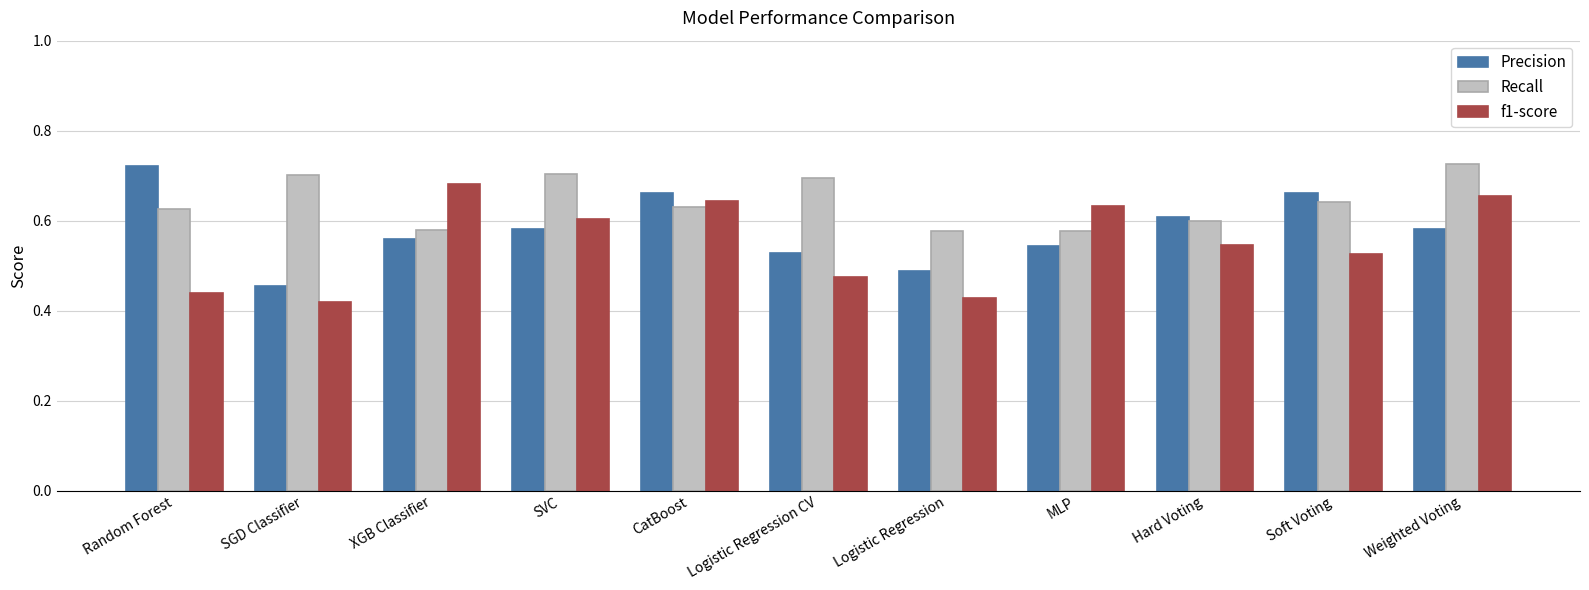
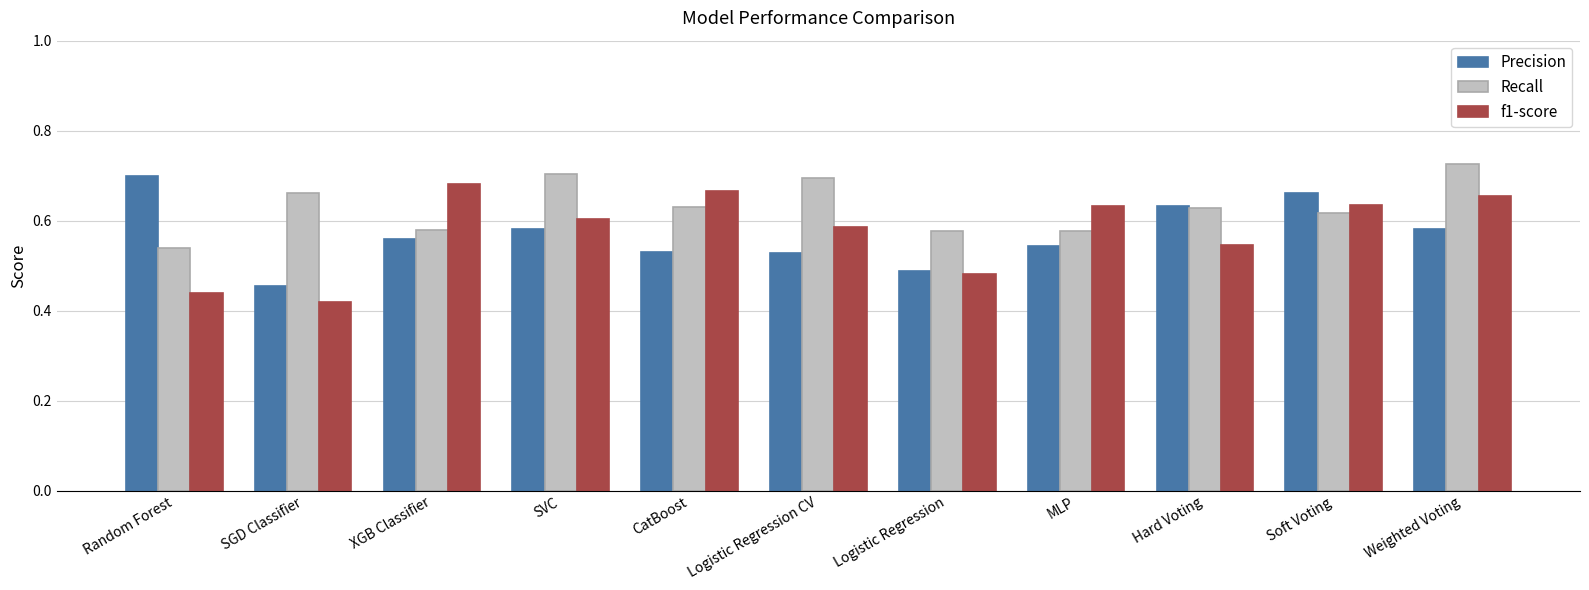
  {
    "Precision": {
-     "Random Forest": 0.72,
+     "Random Forest": 0.70,
      "SGD Classifier": 0.45,
      "XGB Classifier": 0.56,
      "SVC": 0.58,
-     "CatBoost": 0.66,
+     "CatBoost": 0.53,
      "Logistic Regression CV": 0.53,
      "Logistic Regression": 0.49,
      "MLP": 0.54,
-     "Hard Voting": 0.61,
+     "Hard Voting": 0.63,
      "Soft Voting": 0.66,
      "Weighted Voting": 0.58
    },
    "Recall": {
-     "Random Forest": 0.63,
-     "SGD Classifier": 0.70,
+     "Random Forest": 0.54,
+     "SGD Classifier": 0.66,
      "XGB Classifier": 0.58,
      "SVC": 0.70,
      "CatBoost": 0.63,
      "Logistic Regression CV": 0.70,
      "Logistic Regression": 0.58,
      "MLP": 0.58,
-     "Hard Voting": 0.60,
-     "Soft Voting": 0.64,
+     "Hard Voting": 0.63,
+     "Soft Voting": 0.62,
      "Weighted Voting": 0.73
    },
    "f1-score": {
      "Random Forest": 0.44,
      "SGD Classifier": 0.42,
      "XGB Classifier": 0.68,
      "SVC": 0.60,
-     "CatBoost": 0.64,
-     "Logistic Regression CV": 0.47,
-     "Logistic Regression": 0.43,
+     "CatBoost": 0.67,
+     "Logistic Regression CV": 0.59,
+     "Logistic Regression": 0.48,
      "MLP": 0.63,
      "Hard Voting": 0.55,
-     "Soft Voting": 0.53,
+     "Soft Voting": 0.64,
      "Weighted Voting": 0.65
    }
  }
